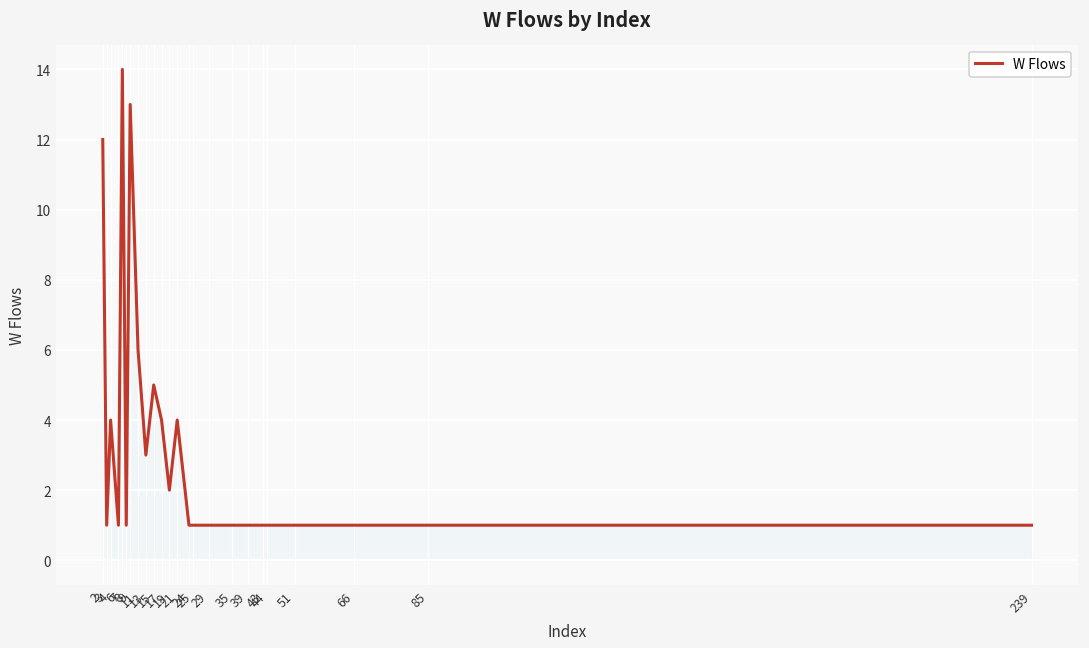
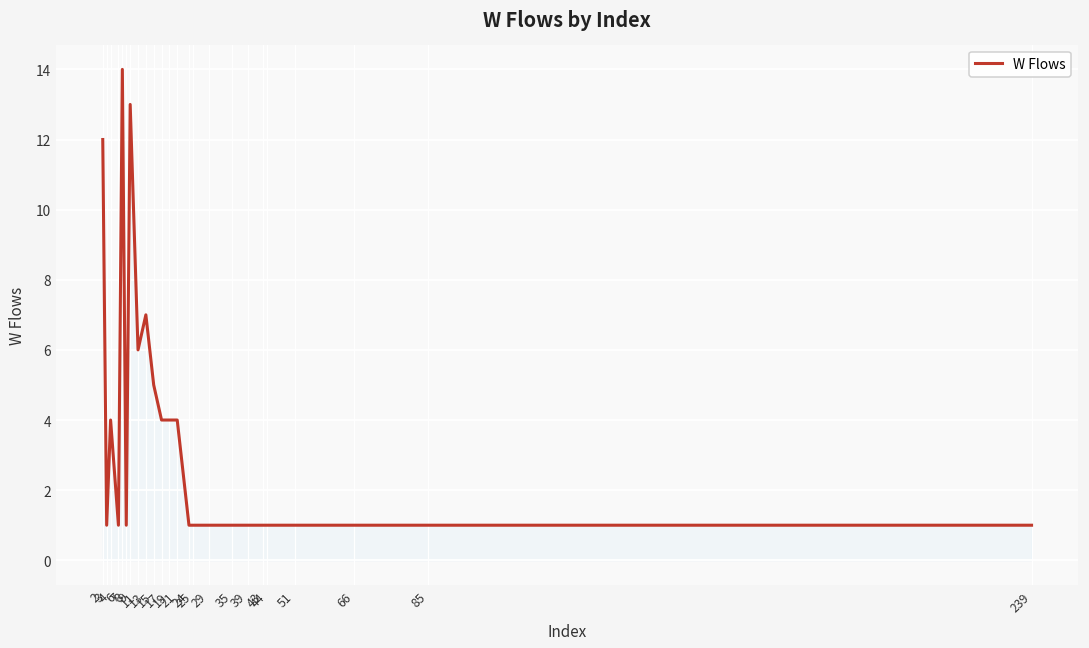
  {
    "2": 12,
    "3": 1,
    "4": 4,
    "6": 1,
    "7": 14,
    "8": 1,
    "9": 13,
    "11": 6,
-   "13": 3,
+   "13": 7,
    "15": 5,
    "17": 4,
-   "19": 2,
+   "19": 4,
    "21": 4,
    "24": 1,
    "25": 1,
    "29": 1,
    "35": 1,
    "39": 1,
    "43": 1,
    "44": 1,
    "51": 1,
    "66": 1,
    "85": 1,
    "239": 1
  }
